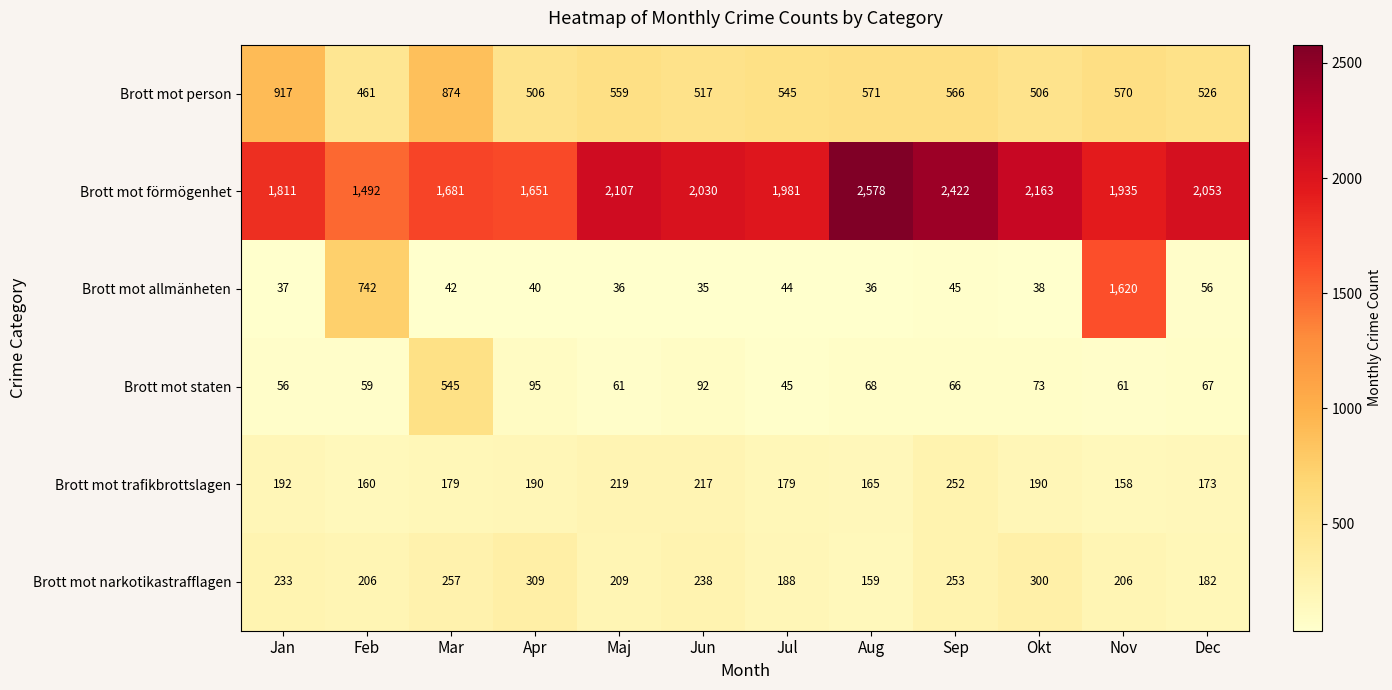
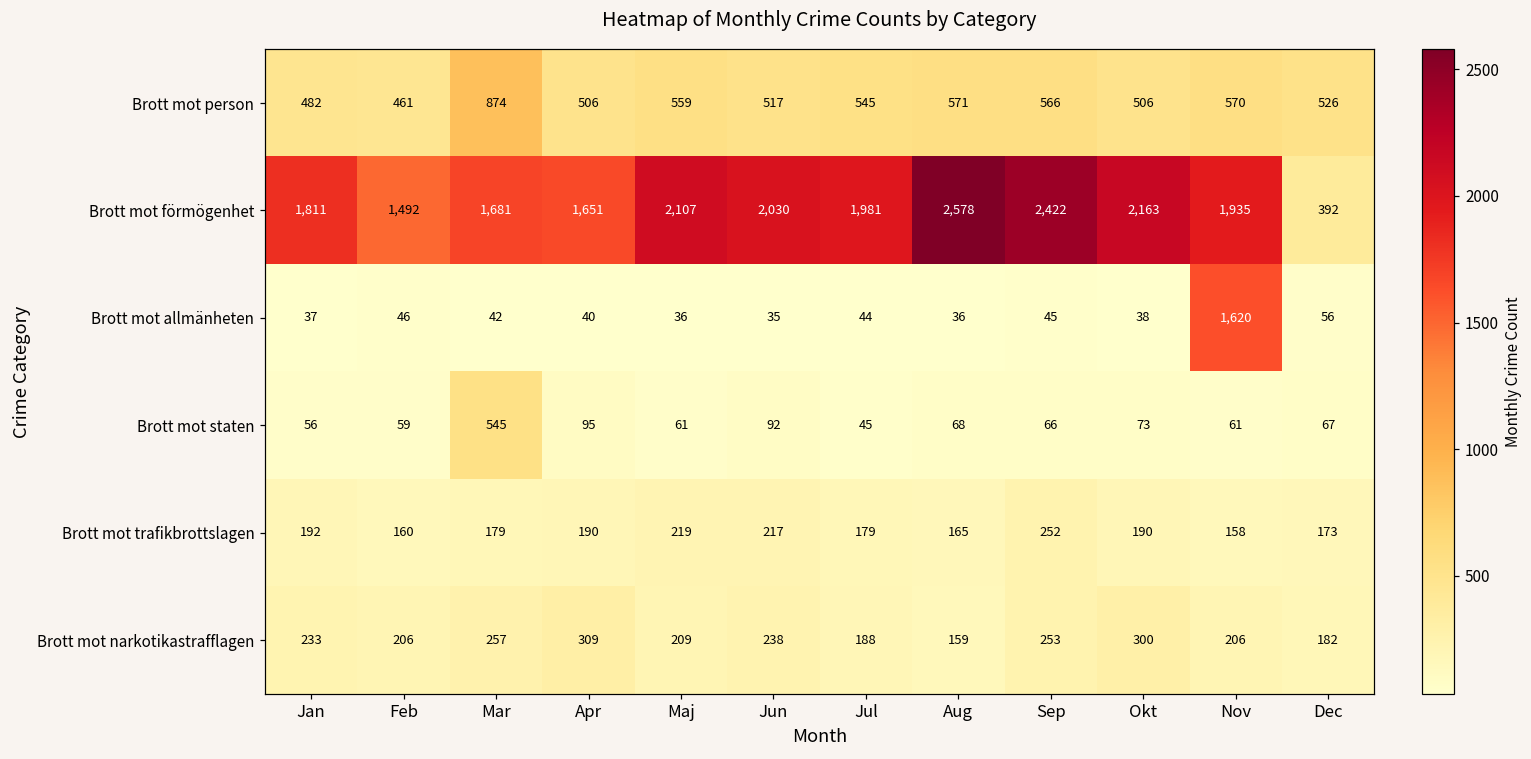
  {
    "Brott mot person": {
-     "Jan": "917",
+     "Jan": "482",
      "Feb": "461",
      "Mar": "874",
      "Apr": "506",
      "Maj": "559",
      "Jun": "517",
      "Jul": "545",
      "Aug": "571",
      "Sep": "566",
      "Okt": "506",
      "Nov": "570",
      "Dec": "526"
    },
    "Brott mot förmögenhet": {
      "Jan": "1,811",
      "Feb": "1,492",
      "Mar": "1,681",
      "Apr": "1,651",
      "Maj": "2,107",
      "Jun": "2,030",
      "Jul": "1,981",
      "Aug": "2,578",
      "Sep": "2,422",
      "Okt": "2,163",
      "Nov": "1,935",
-     "Dec": "2,053"
+     "Dec": "392"
    },
    "Brott mot allmänheten": {
      "Jan": "37",
-     "Feb": "742",
+     "Feb": "46",
      "Mar": "42",
      "Apr": "40",
      "Maj": "36",
      "Jun": "35",
      "Jul": "44",
      "Aug": "36",
      "Sep": "45",
      "Okt": "38",
      "Nov": "1,620",
      "Dec": "56"
    },
    "Brott mot staten": {
      "Jan": "56",
      "Feb": "59",
      "Mar": "545",
      "Apr": "95",
      "Maj": "61",
      "Jun": "92",
      "Jul": "45",
      "Aug": "68",
      "Sep": "66",
      "Okt": "73",
      "Nov": "61",
      "Dec": "67"
    },
    "Brott mot trafikbrottslagen": {
      "Jan": "192",
      "Feb": "160",
      "Mar": "179",
      "Apr": "190",
      "Maj": "219",
      "Jun": "217",
      "Jul": "179",
      "Aug": "165",
      "Sep": "252",
      "Okt": "190",
      "Nov": "158",
      "Dec": "173"
    },
    "Brott mot narkotikastrafflagen": {
      "Jan": "233",
      "Feb": "206",
      "Mar": "257",
      "Apr": "309",
      "Maj": "209",
      "Jun": "238",
      "Jul": "188",
      "Aug": "159",
      "Sep": "253",
      "Okt": "300",
      "Nov": "206",
      "Dec": "182"
    }
  }
